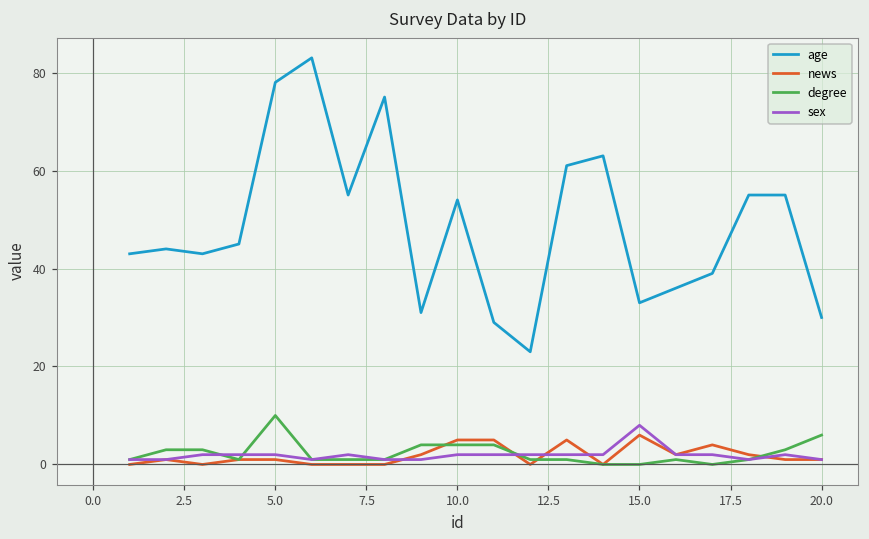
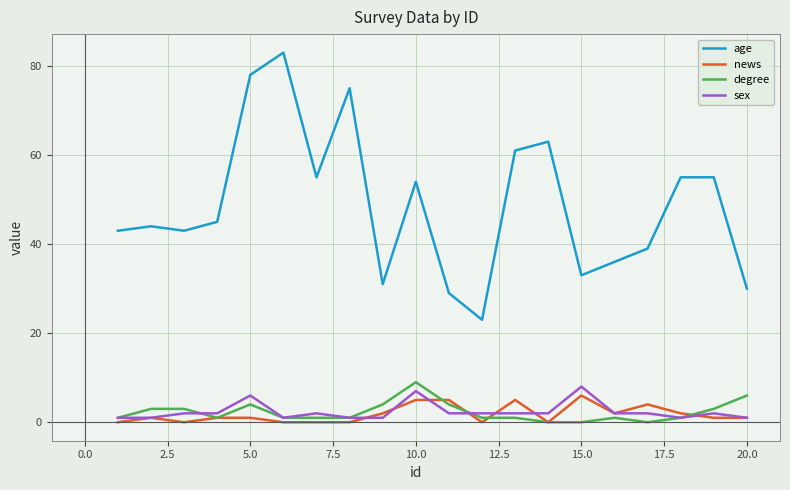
  {
    "age": {
      "5.0": 78,
      "10.0": 54,
      "15.0": 33,
      "20.0": 30
    },
    "news": {
      "5.0": 1,
      "10.0": 5,
      "15.0": 6
    },
    "degree": {
-     "5.0": 10,
-     "10.0": 4,
+     "5.0": 4,
+     "10.0": 9,
      "15.0": 0,
      "20.0": 6
    },
    "sex": {
-     "5.0": 2,
-     "10.0": 2,
+     "5.0": 6,
+     "10.0": 7,
      "15.0": 8
    }
  }
